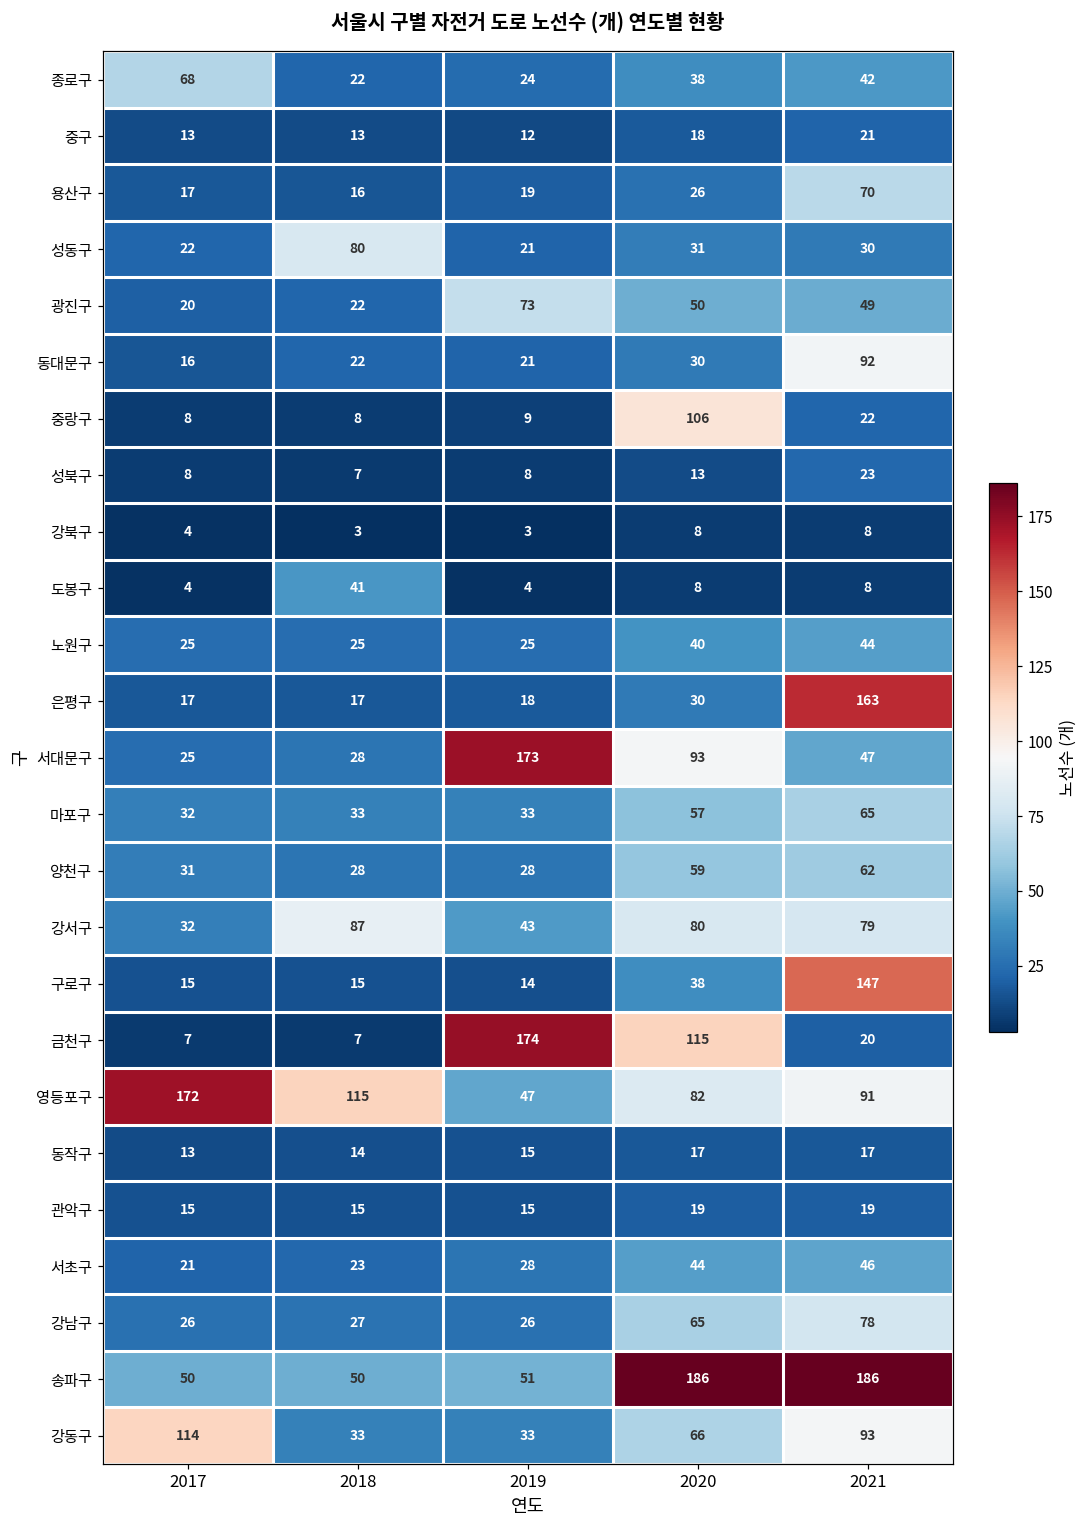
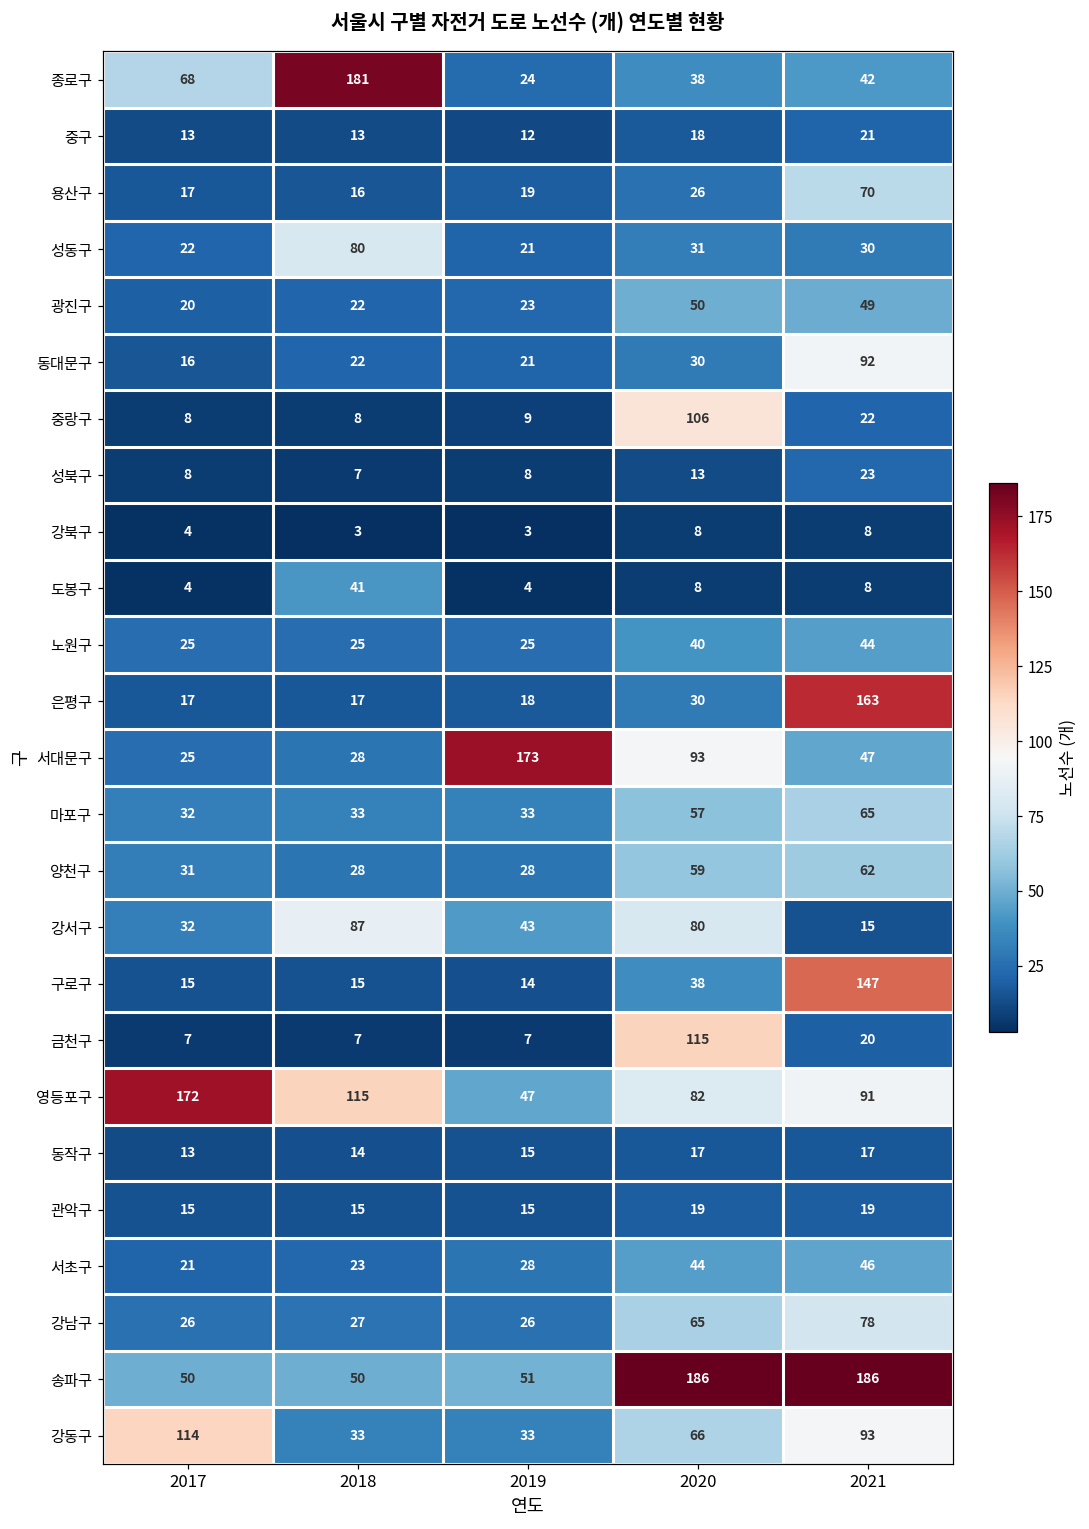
  {
    "종로구": {
      "2017": 68,
-     "2018": 22,
+     "2018": 181,
      "2019": 24,
      "2020": 38,
      "2021": 42
    },
    "중구": {
      "2017": 13,
      "2018": 13,
      "2019": 12,
      "2020": 18,
      "2021": 21
    },
    "용산구": {
      "2017": 17,
      "2018": 16,
      "2019": 19,
      "2020": 26,
      "2021": 70
    },
    "성동구": {
      "2017": 22,
      "2018": 80,
      "2019": 21,
      "2020": 31,
      "2021": 30
    },
    "광진구": {
      "2017": 20,
      "2018": 22,
-     "2019": 73,
+     "2019": 23,
      "2020": 50,
      "2021": 49
    },
    "동대문구": {
      "2017": 16,
      "2018": 22,
      "2019": 21,
      "2020": 30,
      "2021": 92
    },
    "중랑구": {
      "2017": 8,
      "2018": 8,
      "2019": 9,
      "2020": 106,
      "2021": 22
    },
    "성북구": {
      "2017": 8,
      "2018": 7,
      "2019": 8,
      "2020": 13,
      "2021": 23
    },
    "강북구": {
      "2017": 4,
      "2018": 3,
      "2019": 3,
      "2020": 8,
      "2021": 8
    },
    "도봉구": {
      "2017": 4,
      "2018": 41,
      "2019": 4,
      "2020": 8,
      "2021": 8
    },
    "노원구": {
      "2017": 25,
      "2018": 25,
      "2019": 25,
      "2020": 40,
      "2021": 44
    },
    "은평구": {
      "2017": 17,
      "2018": 17,
      "2019": 18,
      "2020": 30,
      "2021": 163
    },
    "서대문구": {
      "2017": 25,
      "2018": 28,
      "2019": 173,
      "2020": 93,
      "2021": 47
    },
    "마포구": {
      "2017": 32,
      "2018": 33,
      "2019": 33,
      "2020": 57,
      "2021": 65
    },
    "양천구": {
      "2017": 31,
      "2018": 28,
      "2019": 28,
      "2020": 59,
      "2021": 62
    },
    "강서구": {
      "2017": 32,
      "2018": 87,
      "2019": 43,
      "2020": 80,
-     "2021": 79
+     "2021": 15
    },
    "구로구": {
      "2017": 15,
      "2018": 15,
      "2019": 14,
      "2020": 38,
      "2021": 147
    },
    "금천구": {
      "2017": 7,
      "2018": 7,
-     "2019": 174,
+     "2019": 7,
      "2020": 115,
      "2021": 20
    },
    "영등포구": {
      "2017": 172,
      "2018": 115,
      "2019": 47,
      "2020": 82,
      "2021": 91
    },
    "동작구": {
      "2017": 13,
      "2018": 14,
      "2019": 15,
      "2020": 17,
      "2021": 17
    },
    "관악구": {
      "2017": 15,
      "2018": 15,
      "2019": 15,
      "2020": 19,
      "2021": 19
    },
    "서초구": {
      "2017": 21,
      "2018": 23,
      "2019": 28,
      "2020": 44,
      "2021": 46
    },
    "강남구": {
      "2017": 26,
      "2018": 27,
      "2019": 26,
      "2020": 65,
      "2021": 78
    },
    "송파구": {
      "2017": 50,
      "2018": 50,
      "2019": 51,
      "2020": 186,
      "2021": 186
    },
    "강동구": {
      "2017": 114,
      "2018": 33,
      "2019": 33,
      "2020": 66,
      "2021": 93
    }
  }
